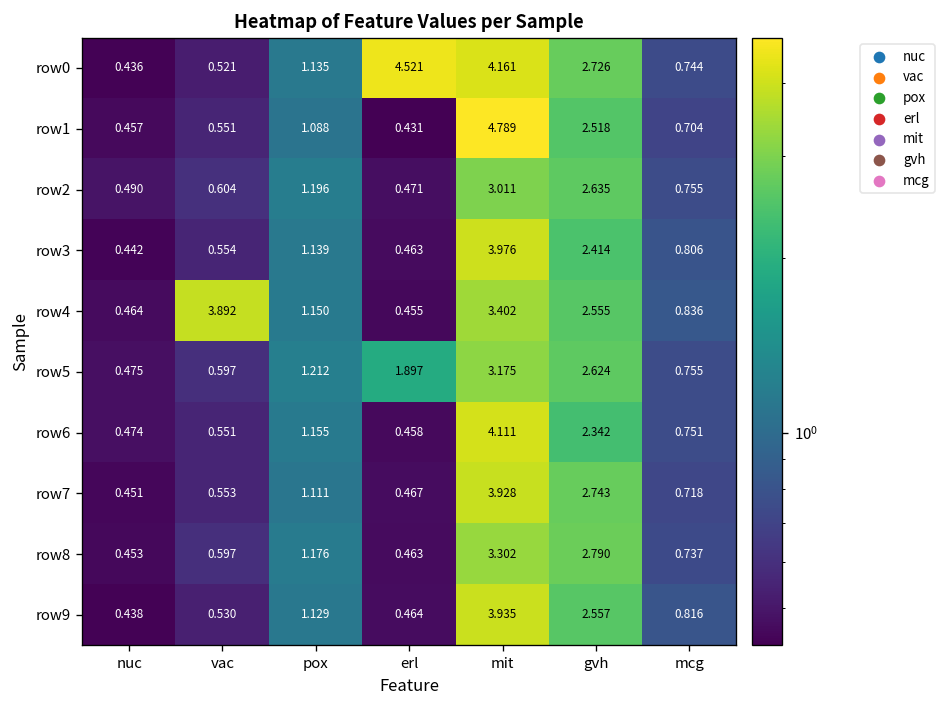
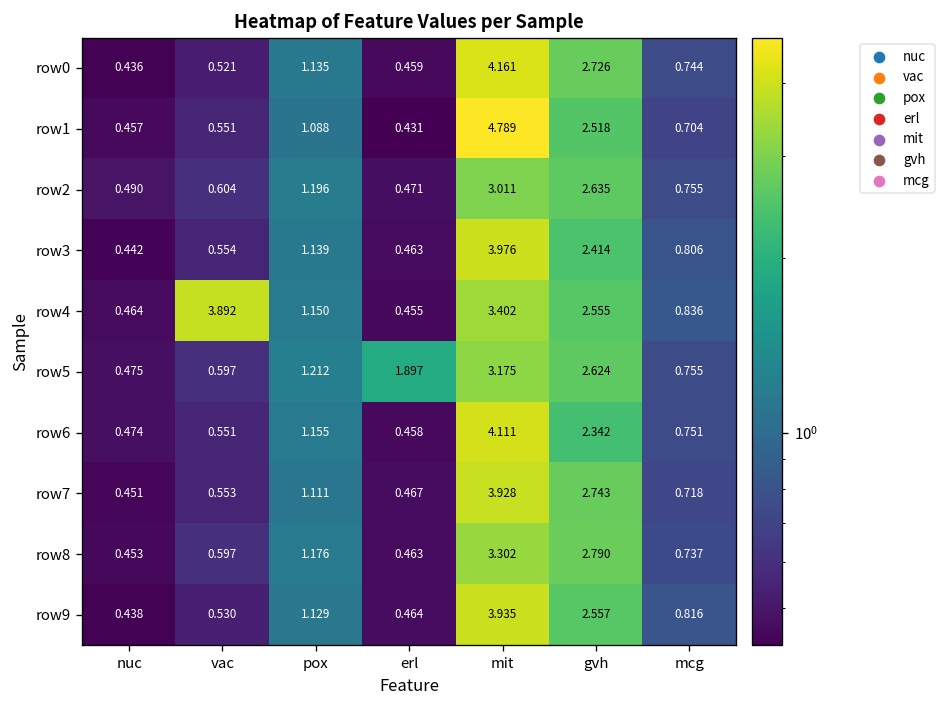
  {
    "row0": {
      "nuc": 0.436,
      "vac": 0.521,
      "pox": 1.135,
-     "erl": 4.521,
+     "erl": 0.459,
      "mit": 4.161,
      "gvh": 2.726,
      "mcg": 0.744
    },
    "row1": {
      "nuc": 0.457,
      "vac": 0.551,
      "pox": 1.088,
      "erl": 0.431,
      "mit": 4.789,
      "gvh": 2.518,
      "mcg": 0.704
    },
    "row2": {
      "nuc": 0.490,
      "vac": 0.604,
      "pox": 1.196,
      "erl": 0.471,
      "mit": 3.011,
      "gvh": 2.635,
      "mcg": 0.755
    },
    "row3": {
      "nuc": 0.442,
      "vac": 0.554,
      "pox": 1.139,
      "erl": 0.463,
      "mit": 3.976,
      "gvh": 2.414,
      "mcg": 0.806
    },
    "row4": {
      "nuc": 0.464,
      "vac": 3.892,
      "pox": 1.150,
      "erl": 0.455,
      "mit": 3.402,
      "gvh": 2.555,
      "mcg": 0.836
    },
    "row5": {
      "nuc": 0.475,
      "vac": 0.597,
      "pox": 1.212,
      "erl": 1.897,
      "mit": 3.175,
      "gvh": 2.624,
      "mcg": 0.755
    },
    "row6": {
      "nuc": 0.474,
      "vac": 0.551,
      "pox": 1.155,
      "erl": 0.458,
      "mit": 4.111,
      "gvh": 2.342,
      "mcg": 0.751
    },
    "row7": {
      "nuc": 0.451,
      "vac": 0.553,
      "pox": 1.111,
      "erl": 0.467,
      "mit": 3.928,
      "gvh": 2.743,
      "mcg": 0.718
    },
    "row8": {
      "nuc": 0.453,
      "vac": 0.597,
      "pox": 1.176,
      "erl": 0.463,
      "mit": 3.302,
      "gvh": 2.790,
      "mcg": 0.737
    },
    "row9": {
      "nuc": 0.438,
      "vac": 0.530,
      "pox": 1.129,
      "erl": 0.464,
      "mit": 3.935,
      "gvh": 2.557,
      "mcg": 0.816
    }
  }
